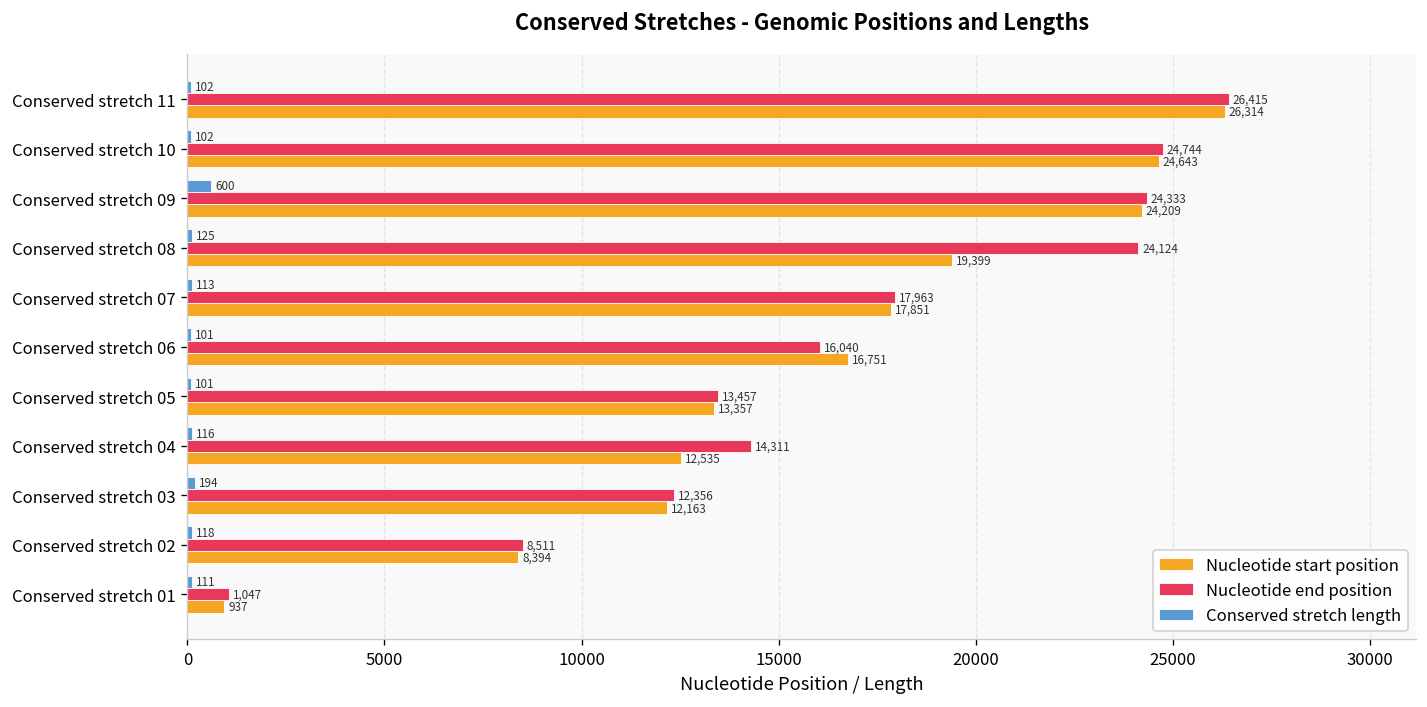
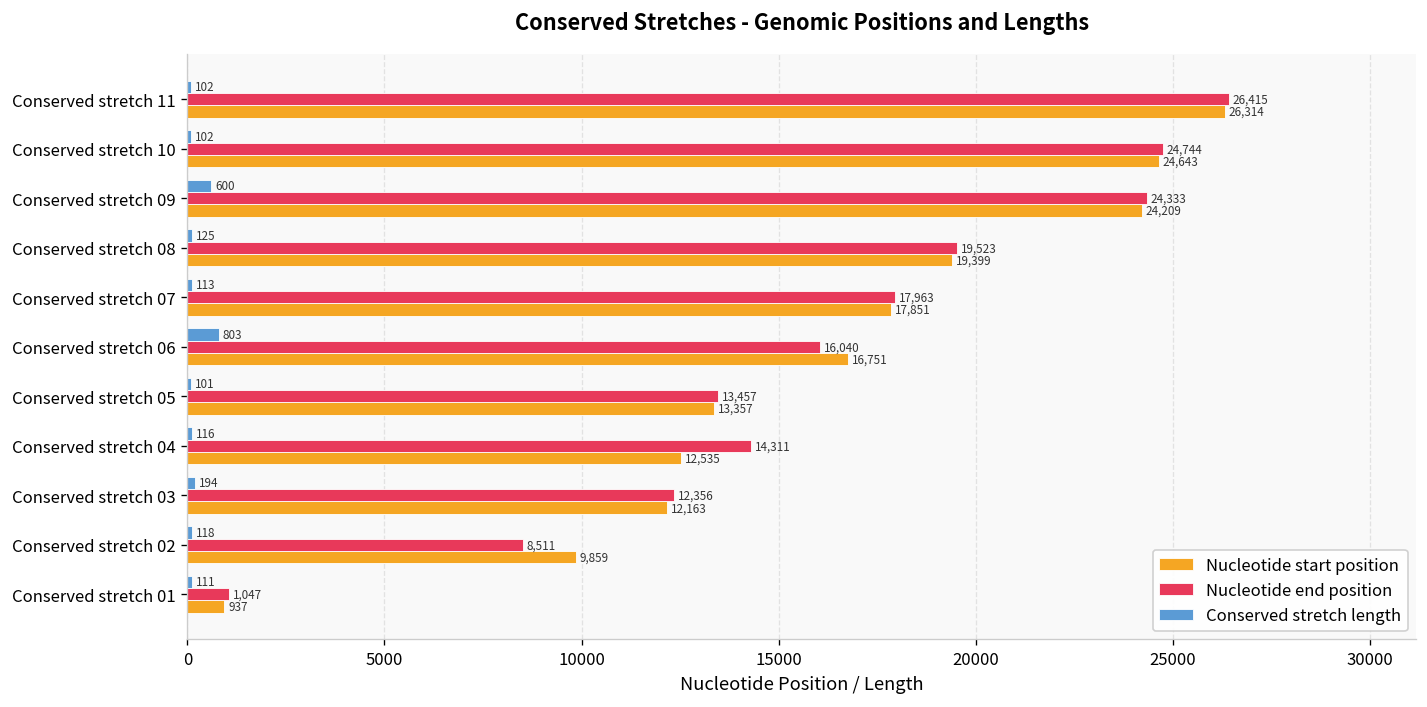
  {
    "Nucleotide start position": {
      "Conserved stretch 11": "26,314",
      "Conserved stretch 10": "24,643",
      "Conserved stretch 09": "24,209",
      "Conserved stretch 08": "19,399",
      "Conserved stretch 07": "17,851",
      "Conserved stretch 06": "16,751",
      "Conserved stretch 05": "13,357",
      "Conserved stretch 04": "12,535",
      "Conserved stretch 03": "12,163",
-     "Conserved stretch 02": "8,394",
+     "Conserved stretch 02": "9,859",
      "Conserved stretch 01": "937"
    },
    "Nucleotide end position": {
      "Conserved stretch 11": "26,415",
      "Conserved stretch 10": "24,744",
      "Conserved stretch 09": "24,333",
-     "Conserved stretch 08": "24,124",
+     "Conserved stretch 08": "19,523",
      "Conserved stretch 07": "17,963",
      "Conserved stretch 06": "16,040",
      "Conserved stretch 05": "13,457",
      "Conserved stretch 04": "14,311",
      "Conserved stretch 03": "12,356",
      "Conserved stretch 02": "8,511",
      "Conserved stretch 01": "1,047"
    },
    "Conserved stretch length": {
      "Conserved stretch 11": "102",
      "Conserved stretch 10": "102",
      "Conserved stretch 09": "600",
      "Conserved stretch 08": "125",
      "Conserved stretch 07": "113",
-     "Conserved stretch 06": "101",
+     "Conserved stretch 06": "803",
      "Conserved stretch 05": "101",
      "Conserved stretch 04": "116",
      "Conserved stretch 03": "194",
      "Conserved stretch 02": "118",
      "Conserved stretch 01": "111"
    }
  }
